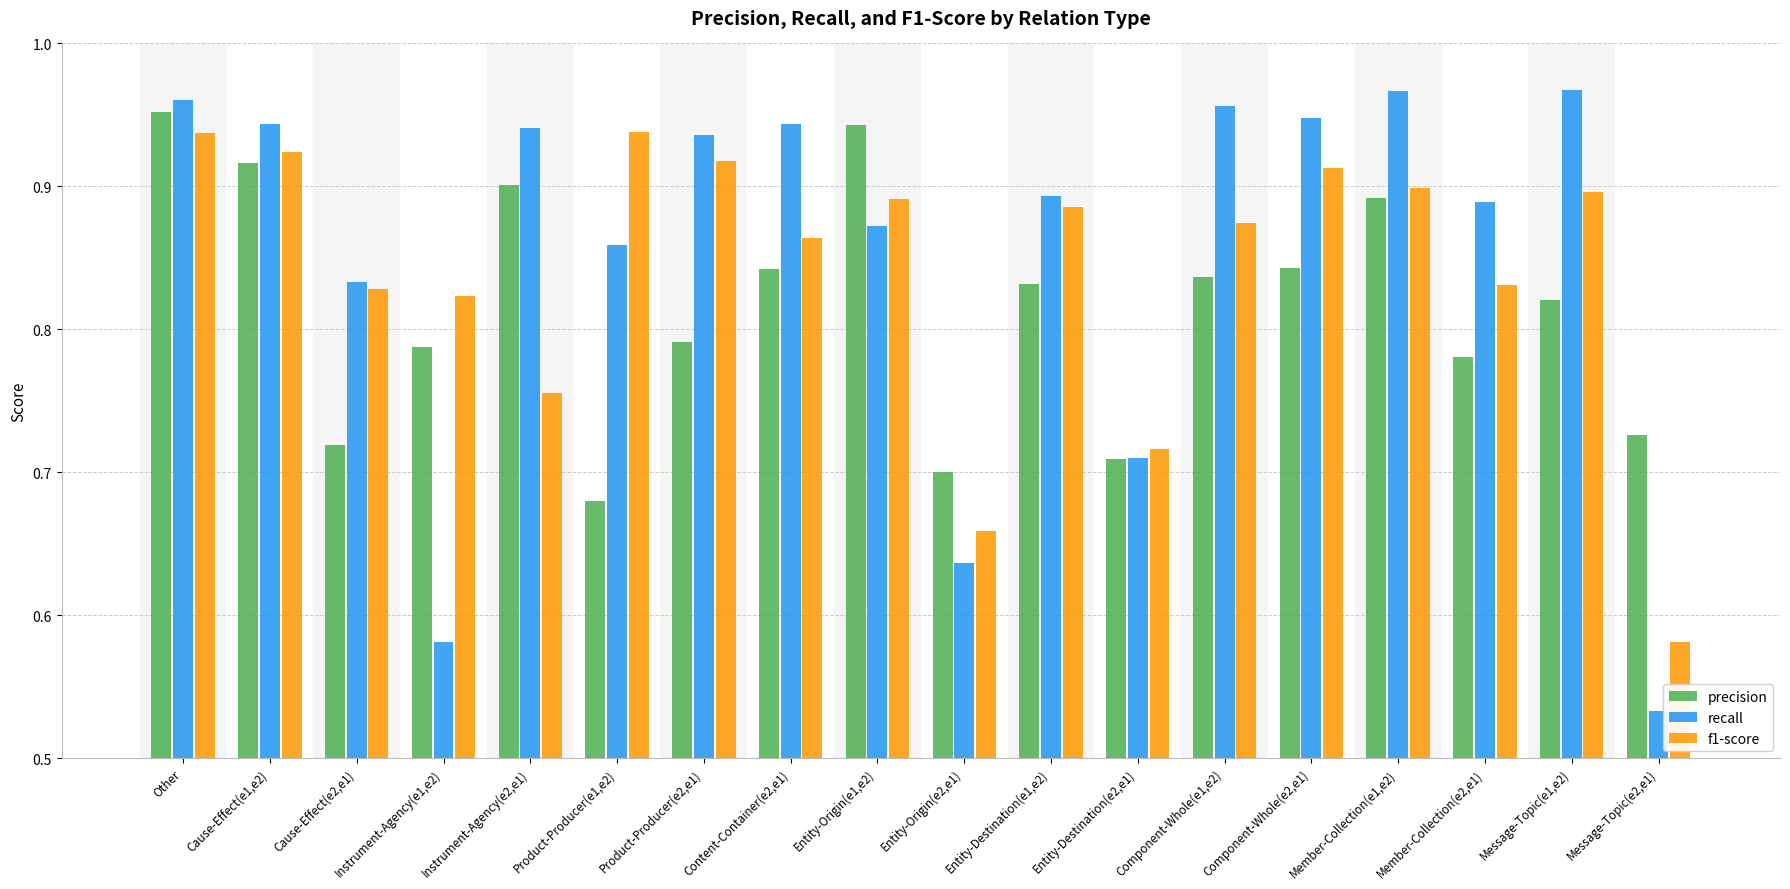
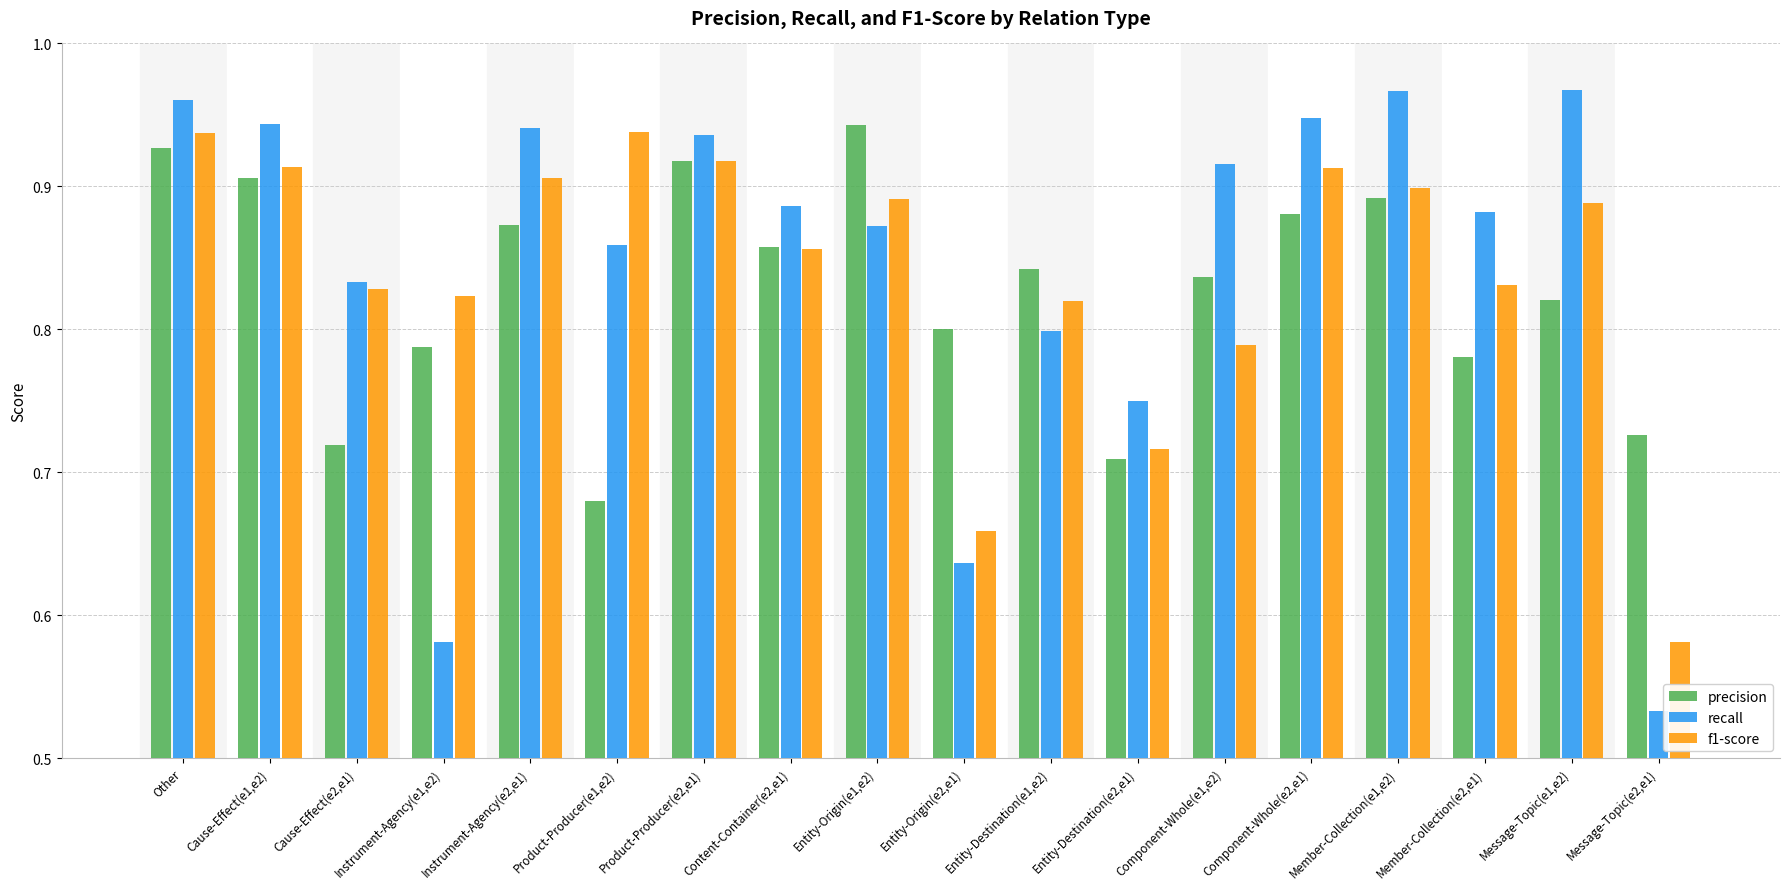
  {
    "precision": {
-     "Other": 0.952,
-     "Cause-Effect(e1,e2)": 0.916,
+     "Other": 0.927,
+     "Cause-Effect(e1,e2)": 0.906,
      "Cause-Effect(e2,e1)": 0.719,
      "Instrument-Agency(e1,e2)": 0.788,
-     "Instrument-Agency(e2,e1)": 0.901,
+     "Instrument-Agency(e2,e1)": 0.873,
      "Product-Producer(e1,e2)": 0.680,
-     "Product-Producer(e2,e1)": 0.791,
-     "Content-Container(e2,e1)": 0.842,
+     "Product-Producer(e2,e1)": 0.918,
+     "Content-Container(e2,e1)": 0.858,
      "Entity-Origin(e1,e2)": 0.943,
-     "Entity-Origin(e2,e1)": 0.7,
-     "Entity-Destination(e1,e2)": 0.832,
+     "Entity-Origin(e2,e1)": 0.8,
+     "Entity-Destination(e1,e2)": 0.843,
      "Entity-Destination(e2,e1)": 0.709,
      "Component-Whole(e1,e2)": 0.836,
-     "Component-Whole(e2,e1)": 0.843,
+     "Component-Whole(e2,e1)": 0.881,
      "Member-Collection(e1,e2)": 0.892,
      "Member-Collection(e2,e1)": 0.780,
      "Message-Topic(e1,e2)": 0.821,
      "Message-Topic(e2,e1)": 0.726
    },
    "recall": {
      "Other": 0.961,
      "Cause-Effect(e1,e2)": 0.943,
      "Cause-Effect(e2,e1)": 0.833,
      "Instrument-Agency(e1,e2)": 0.581,
      "Instrument-Agency(e2,e1)": 0.941,
      "Product-Producer(e1,e2)": 0.859,
      "Product-Producer(e2,e1)": 0.936,
-     "Content-Container(e2,e1)": 0.944,
+     "Content-Container(e2,e1)": 0.886,
      "Entity-Origin(e1,e2)": 0.872,
      "Entity-Origin(e2,e1)": 0.636,
-     "Entity-Destination(e1,e2)": 0.893,
-     "Entity-Destination(e2,e1)": 0.71,
-     "Component-Whole(e1,e2)": 0.956,
+     "Entity-Destination(e1,e2)": 0.799,
+     "Entity-Destination(e2,e1)": 0.75,
+     "Component-Whole(e1,e2)": 0.915,
      "Component-Whole(e2,e1)": 0.948,
      "Member-Collection(e1,e2)": 0.967,
-     "Member-Collection(e2,e1)": 0.889,
+     "Member-Collection(e2,e1)": 0.882,
      "Message-Topic(e1,e2)": 0.967,
      "Message-Topic(e2,e1)": 0.533
    },
    "f1-score": {
      "Other": 0.937,
-     "Cause-Effect(e1,e2)": 0.924,
+     "Cause-Effect(e1,e2)": 0.913,
      "Cause-Effect(e2,e1)": 0.828,
      "Instrument-Agency(e1,e2)": 0.823,
-     "Instrument-Agency(e2,e1)": 0.756,
+     "Instrument-Agency(e2,e1)": 0.906,
      "Product-Producer(e1,e2)": 0.938,
      "Product-Producer(e2,e1)": 0.918,
-     "Content-Container(e2,e1)": 0.864,
+     "Content-Container(e2,e1)": 0.856,
      "Entity-Origin(e1,e2)": 0.891,
      "Entity-Origin(e2,e1)": 0.659,
-     "Entity-Destination(e1,e2)": 0.886,
+     "Entity-Destination(e1,e2)": 0.820,
      "Entity-Destination(e2,e1)": 0.716,
-     "Component-Whole(e1,e2)": 0.874,
+     "Component-Whole(e1,e2)": 0.789,
      "Component-Whole(e2,e1)": 0.913,
      "Member-Collection(e1,e2)": 0.899,
      "Member-Collection(e2,e1)": 0.831,
-     "Message-Topic(e1,e2)": 0.896,
+     "Message-Topic(e1,e2)": 0.888,
      "Message-Topic(e2,e1)": 0.582
    }
  }
